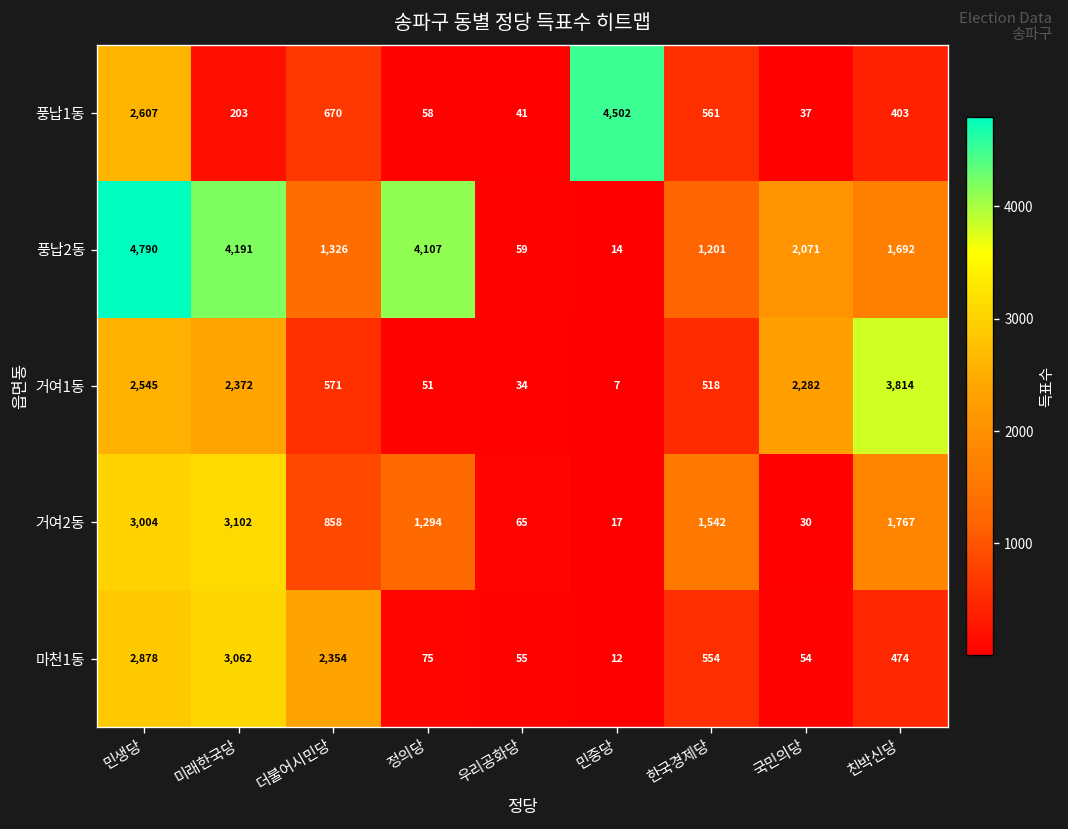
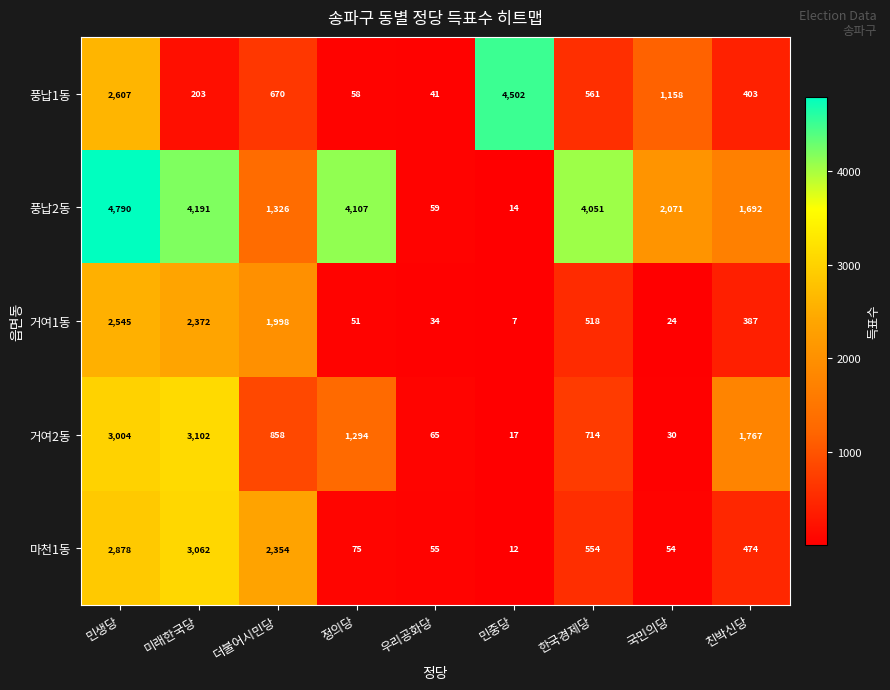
  {
    "풍납1동": {
      "민생당": "2,607",
      "미래한국당": "203",
      "더불어시민당": "670",
      "정의당": "58",
      "우리공화당": "41",
      "민중당": "4,502",
      "한국경제당": "561",
-     "국민의당": "37",
+     "국민의당": "1,158",
      "친박신당": "403"
    },
    "풍납2동": {
      "민생당": "4,790",
      "미래한국당": "4,191",
      "더불어시민당": "1,326",
      "정의당": "4,107",
      "우리공화당": "59",
      "민중당": "14",
-     "한국경제당": "1,201",
+     "한국경제당": "4,051",
      "국민의당": "2,071",
      "친박신당": "1,692"
    },
    "거여1동": {
      "민생당": "2,545",
      "미래한국당": "2,372",
-     "더불어시민당": "571",
+     "더불어시민당": "1,998",
      "정의당": "51",
      "우리공화당": "34",
      "민중당": "7",
      "한국경제당": "518",
-     "국민의당": "2,282",
-     "친박신당": "3,814"
+     "국민의당": "24",
+     "친박신당": "387"
    },
    "거여2동": {
      "민생당": "3,004",
      "미래한국당": "3,102",
      "더불어시민당": "858",
      "정의당": "1,294",
      "우리공화당": "65",
      "민중당": "17",
-     "한국경제당": "1,542",
+     "한국경제당": "714",
      "국민의당": "30",
      "친박신당": "1,767"
    },
    "마천1동": {
      "민생당": "2,878",
      "미래한국당": "3,062",
      "더불어시민당": "2,354",
      "정의당": "75",
      "우리공화당": "55",
      "민중당": "12",
      "한국경제당": "554",
      "국민의당": "54",
      "친박신당": "474"
    }
  }
